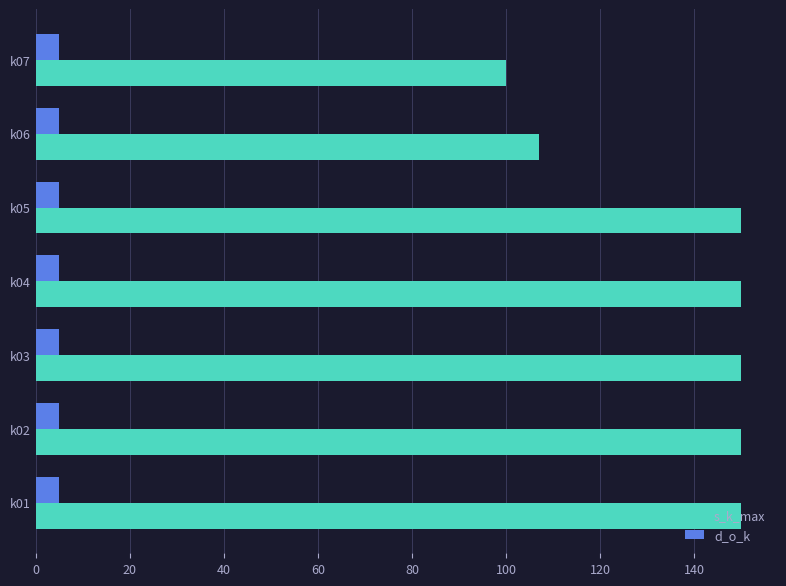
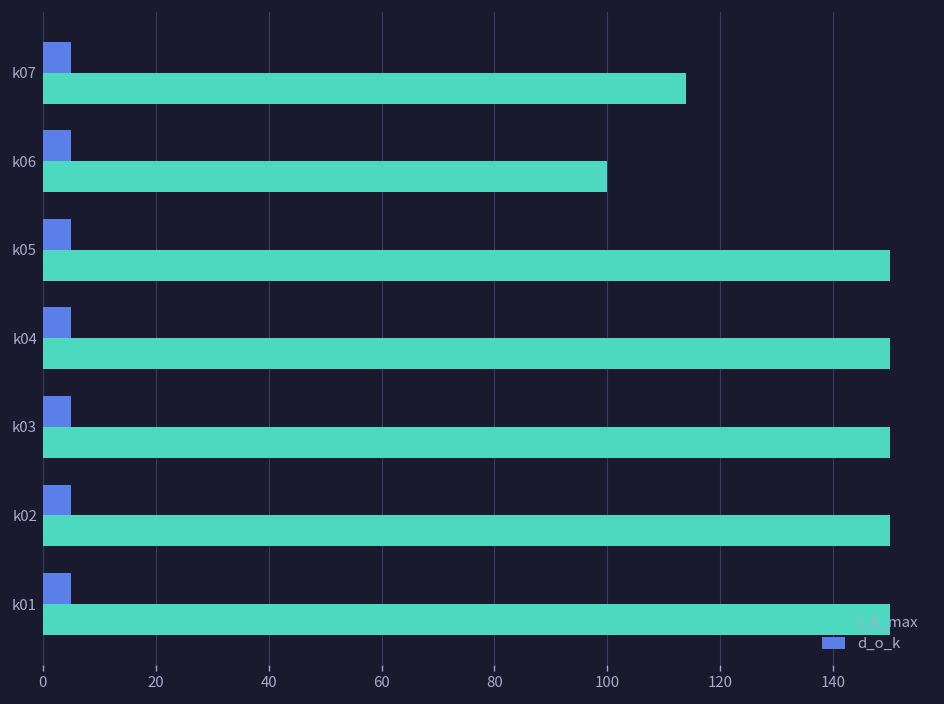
  {
    "s_k_max": {
-     "k07": 100,
-     "k06": 107,
+     "k07": 114,
+     "k06": 100,
      "k05": 150,
      "k04": 150,
      "k03": 150,
      "k02": 150,
      "k01": 150
    },
    "d_o_k": {
      "k07": 5,
      "k06": 5,
      "k05": 5,
      "k04": 5,
      "k03": 5,
      "k02": 5,
      "k01": 5
    }
  }
